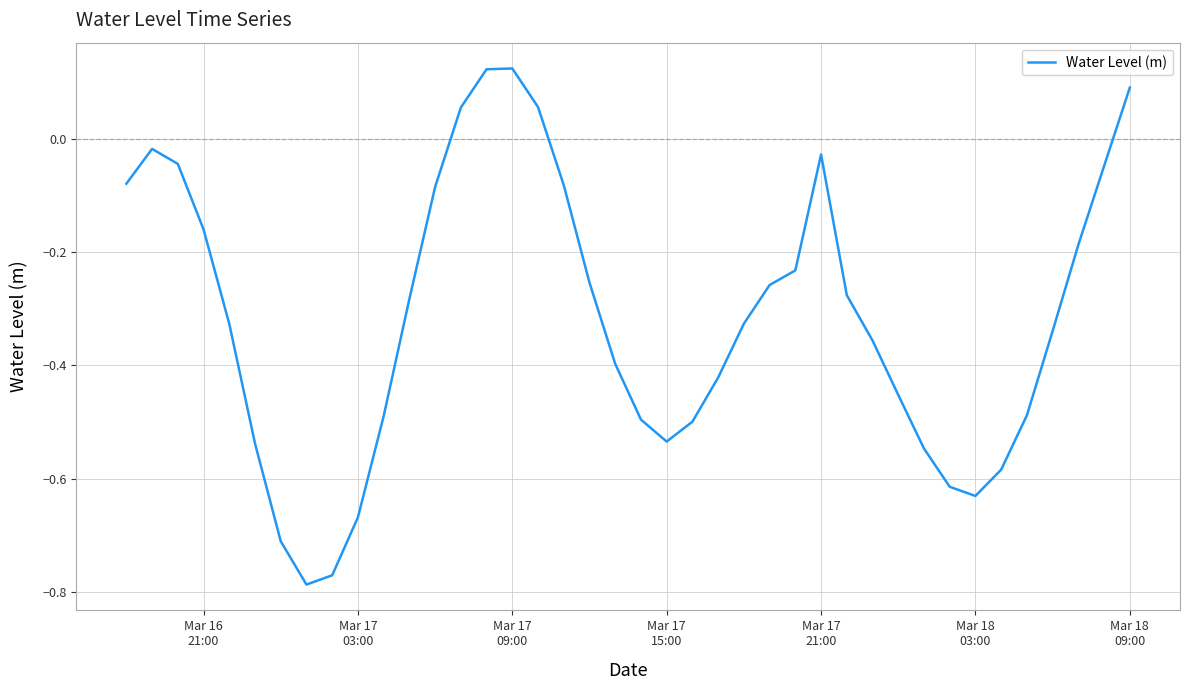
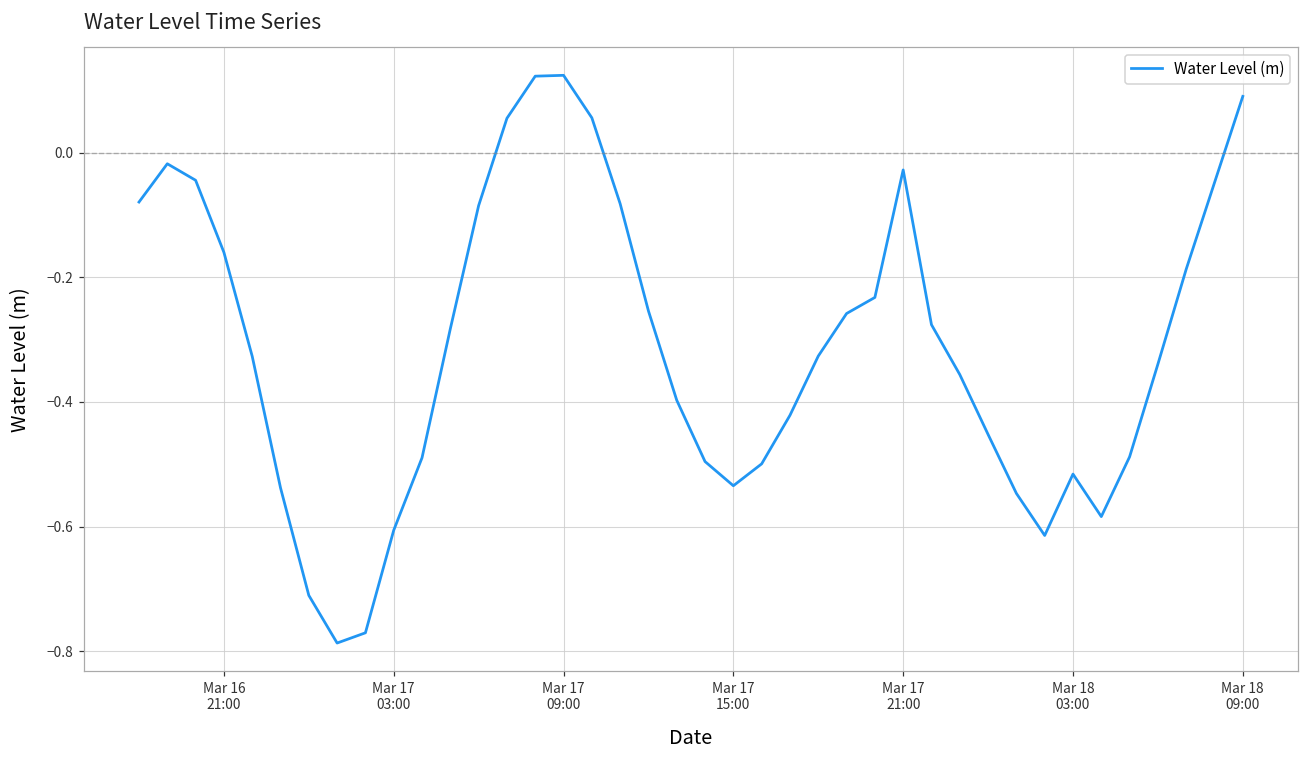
  {
    "Mar 16 21:00": -0.16,
-   "Mar 17 03:00": -0.67,
+   "Mar 17 03:00": -0.61,
    "Mar 17 09:00": 0.12,
    "Mar 17 15:00": -0.53,
    "Mar 17 21:00": -0.03,
-   "Mar 18 03:00": -0.63,
+   "Mar 18 03:00": -0.52,
    "Mar 18 09:00": 0.09
  }
